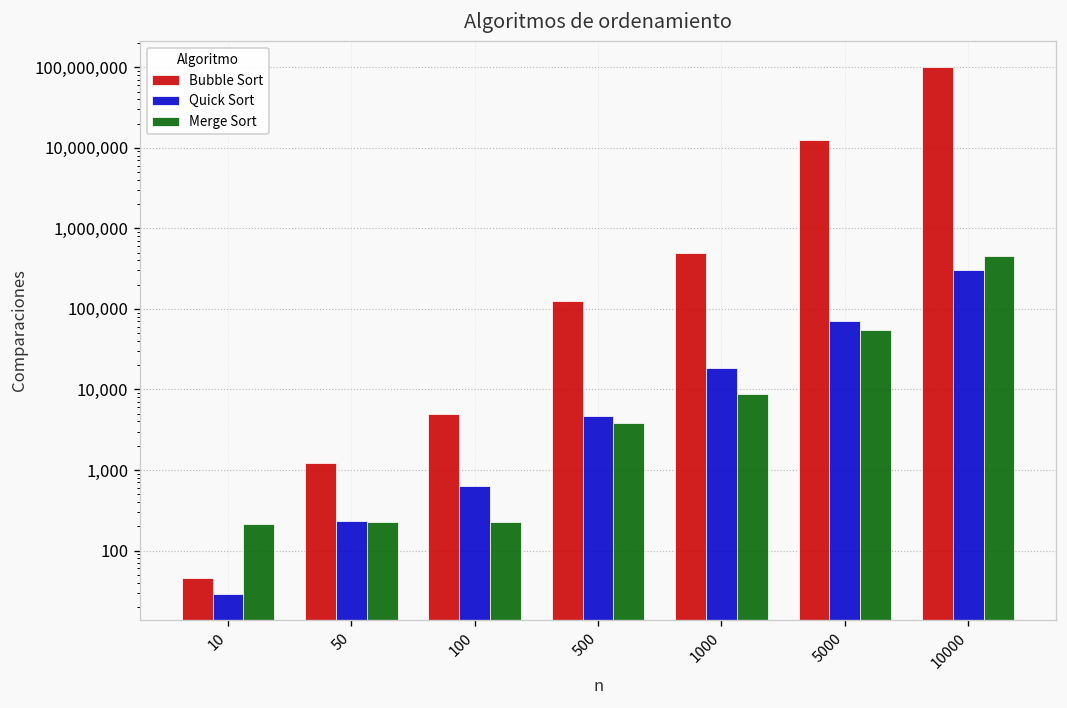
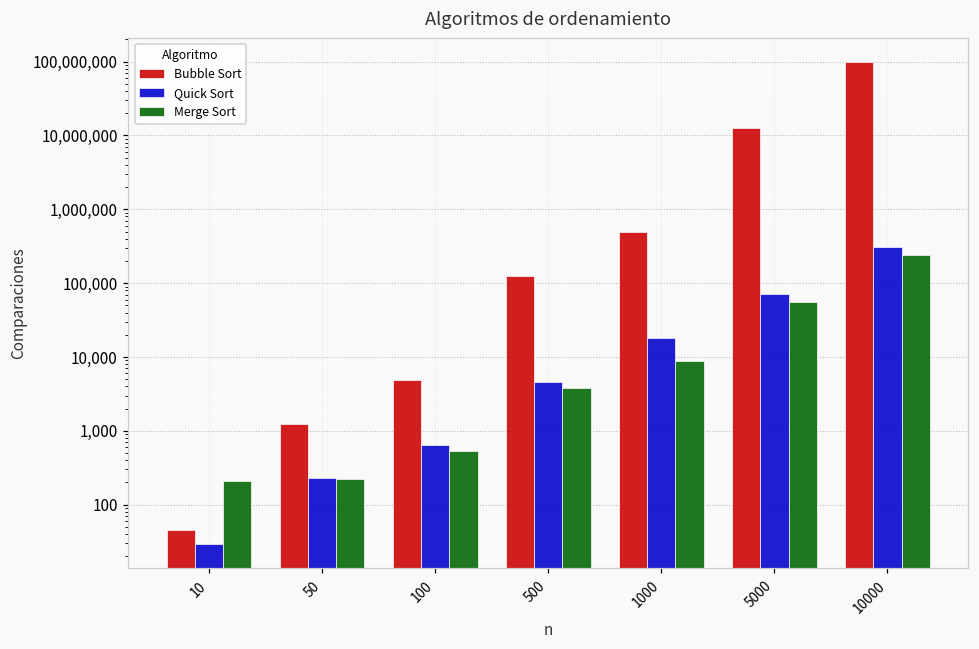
  {
    "Bubble Sort": {
      "10": "50",
      "50": "1,200",
      "100": "5,000",
      "500": "120,000",
      "1000": "500,000",
      "5000": "12,000,000",
      "10000": "100,000,000"
    },
    "Quick Sort": {
      "10": "29",
      "50": "230",
      "100": "600",
      "500": "5,000",
      "1000": "18,000",
      "5000": "70,000",
      "10000": "300,000"
    },
    "Merge Sort": {
      "10": "210",
      "50": "220",
-     "100": "230",
+     "100": "500",
      "500": "4,000",
      "1000": "9,000",
      "5000": "60,000",
-     "10000": "400,000"
+     "10000": "240,000"
    }
  }
